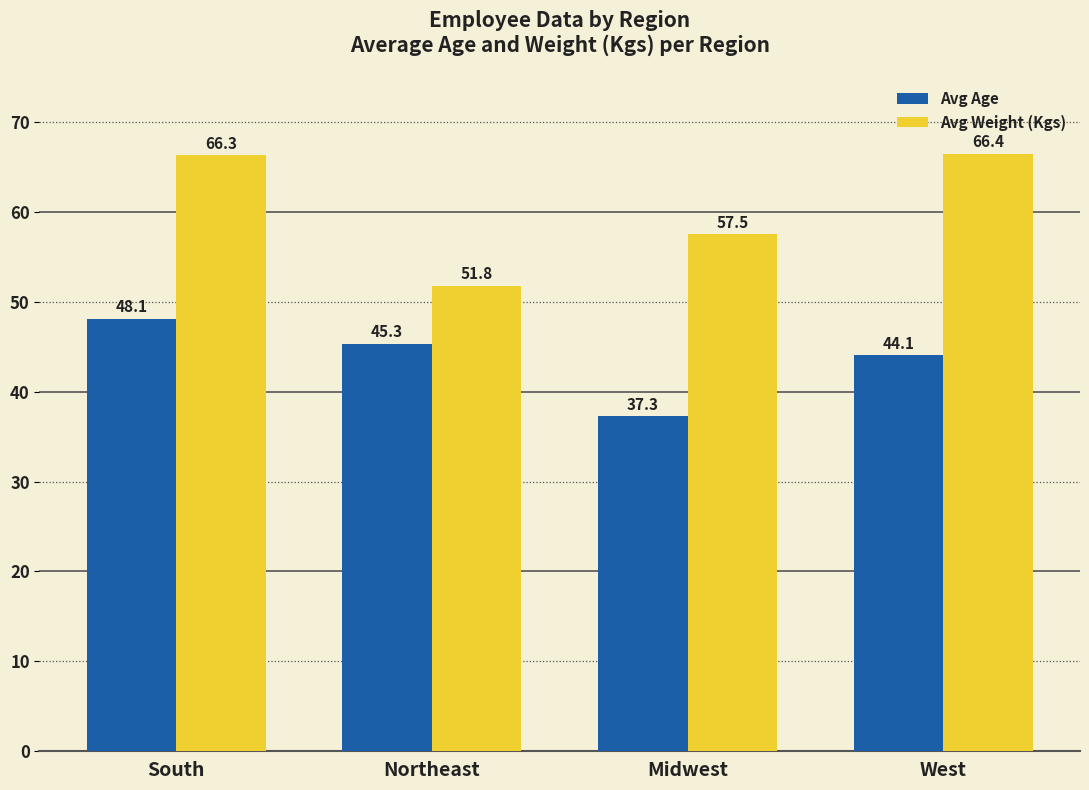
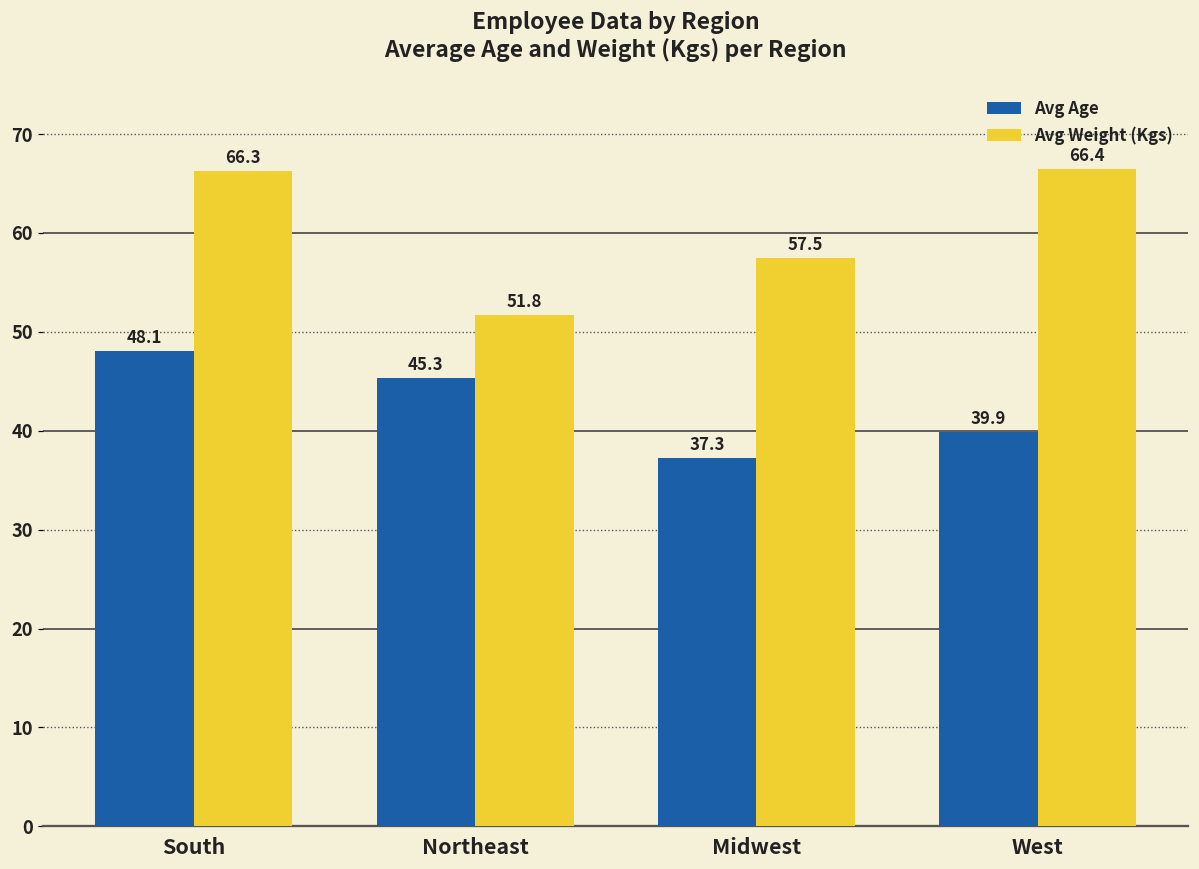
  {
    "Avg Age": {
      "South": 48.1,
      "Northeast": 45.3,
      "Midwest": 37.3,
-     "West": 44.1
+     "West": 39.9
    },
    "Avg Weight (Kgs)": {
      "South": 66.3,
      "Northeast": 51.8,
      "Midwest": 57.5,
      "West": 66.4
    }
  }
